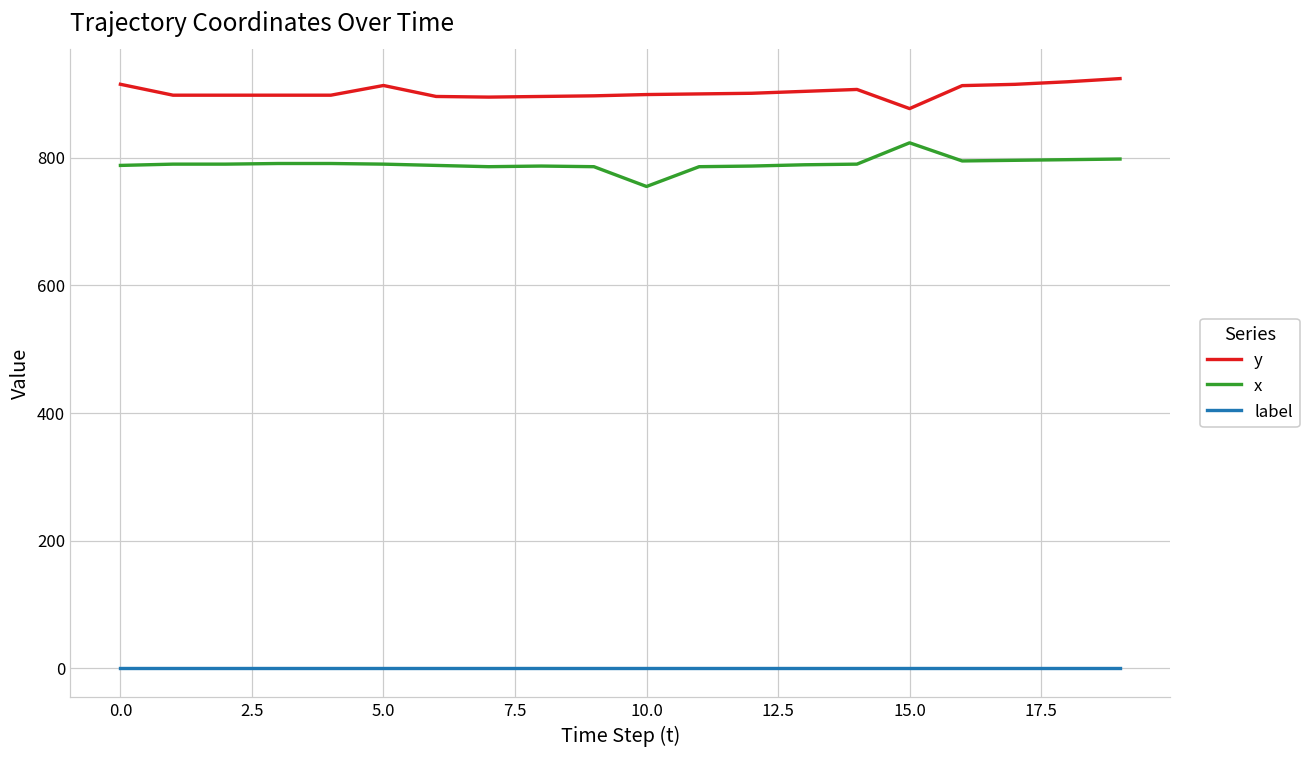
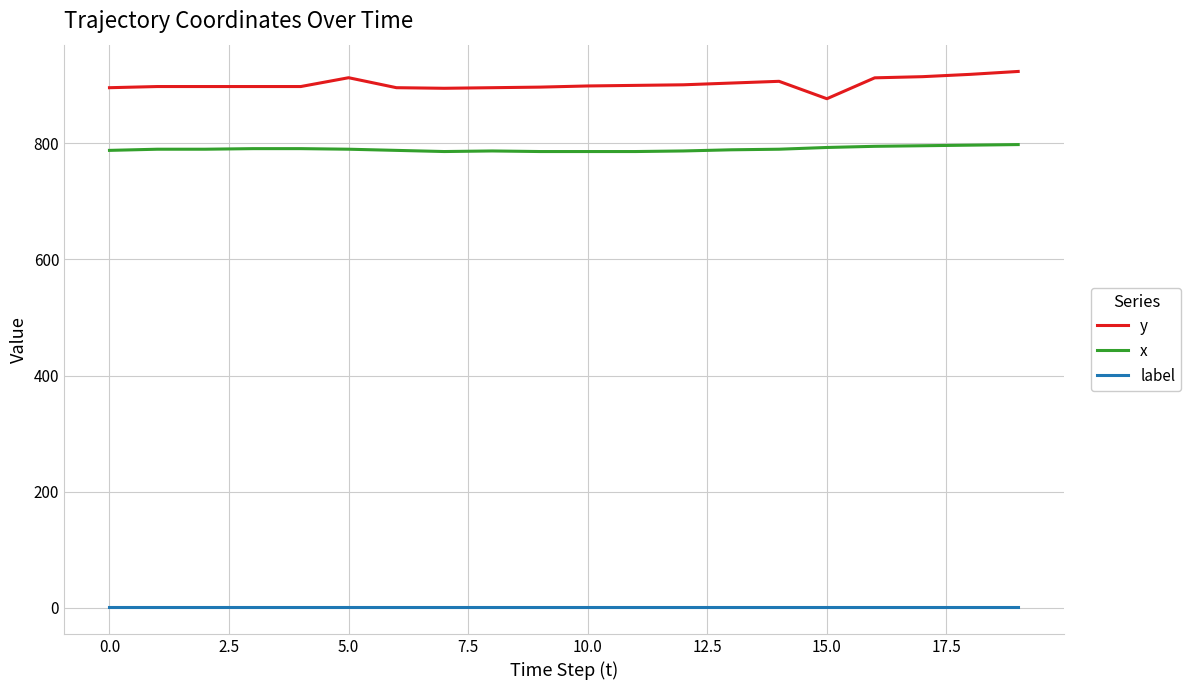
  {
    "y": {
-     "0.0": 920,
+     "0.0": 900,
      "5.0": 910,
      "10.0": 900,
      "15.0": 880
    },
    "x": {
      "0.0": 790,
      "5.0": 790,
-     "10.0": 760,
-     "15.0": 820
+     "10.0": 790,
+     "15.0": 790
    },
    "label": {
      "0.0": 0,
      "5.0": 0,
      "10.0": 0,
      "15.0": 0
    }
  }
